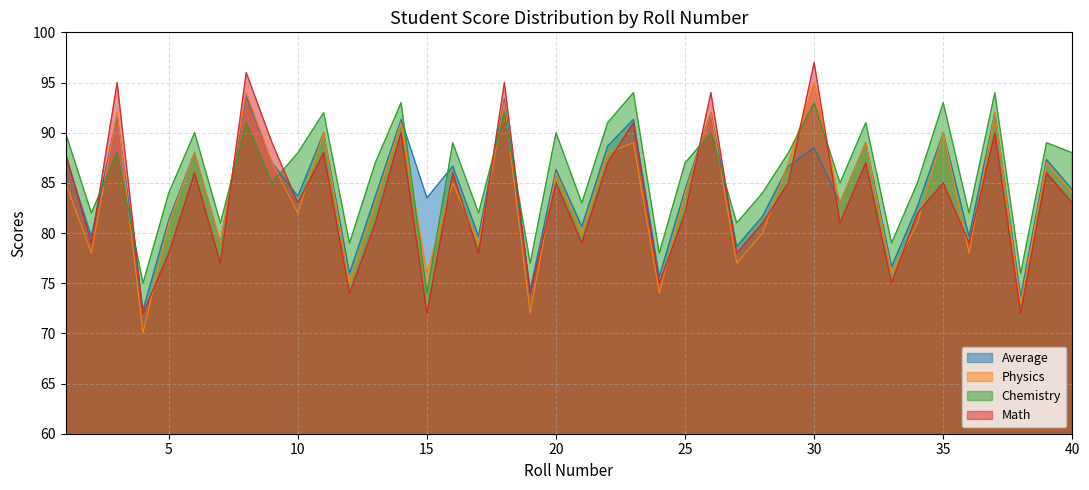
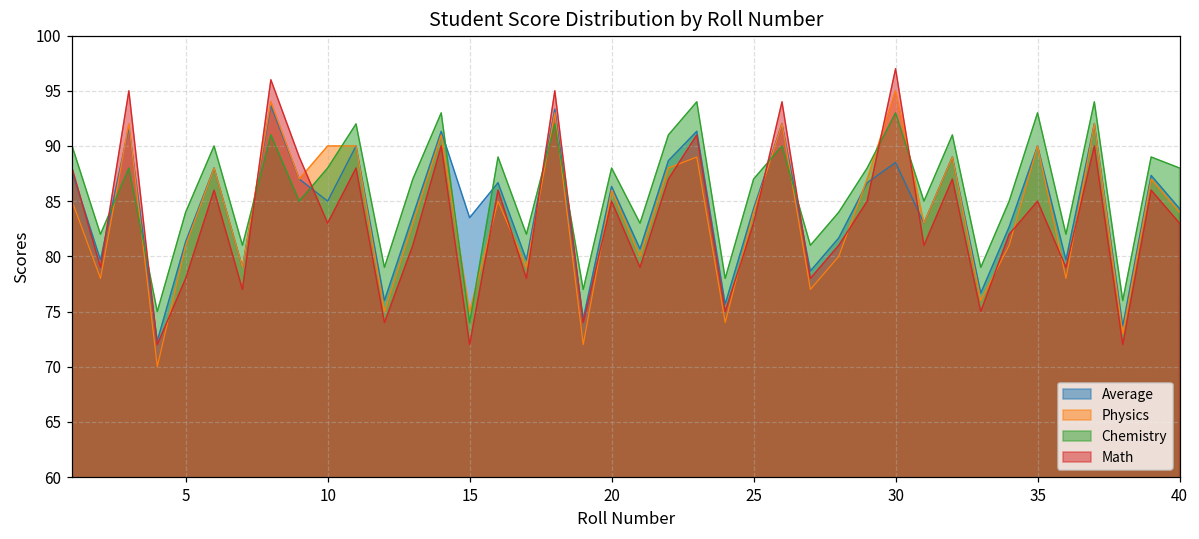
  {
    "Average": {
      "5": 81.3,
-     "10": 83.7,
+     "10": 85.0,
      "15": 83.5,
      "20": 86.3,
      "25": 84.3,
      "30": 88.5,
      "40": 84.3
    },
    "Physics": {
      "5": 81,
-     "10": 82,
-     "15": 76,
+     "10": 90,
+     "15": 75,
      "20": 86,
      "25": 84,
      "30": 95,
      "40": 84
    },
    "Chemistry": {
      "5": 84,
      "10": 88,
      "15": 74,
-     "20": 90,
+     "20": 88,
      "25": 87,
      "30": 93,
      "35": 93,
      "40": 88
    },
    "Math": {
      "5": 78,
      "10": 83,
      "15": 72,
      "20": 85,
-     "25": 82,
+     "25": 83,
      "30": 97,
      "35": 85,
      "40": 83
    }
  }
